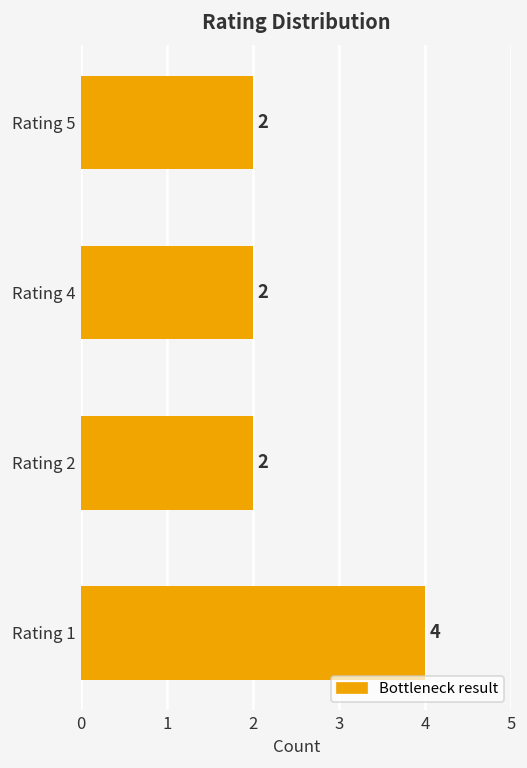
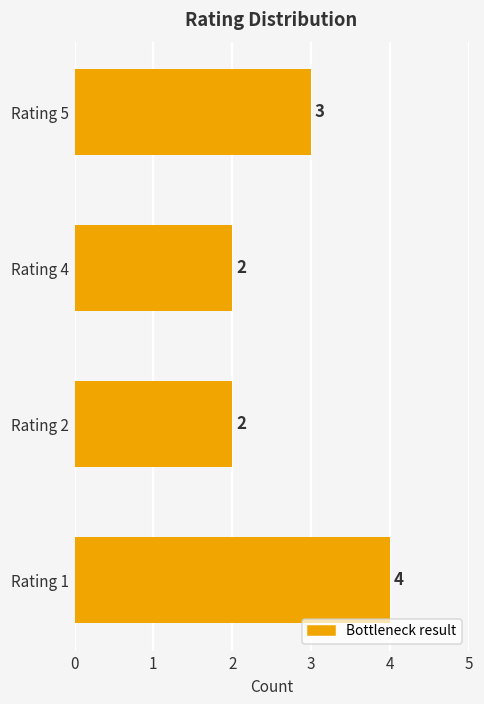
  {
-   "Rating 5": 2,
+   "Rating 5": 3,
    "Rating 4": 2,
    "Rating 2": 2,
    "Rating 1": 4
  }
